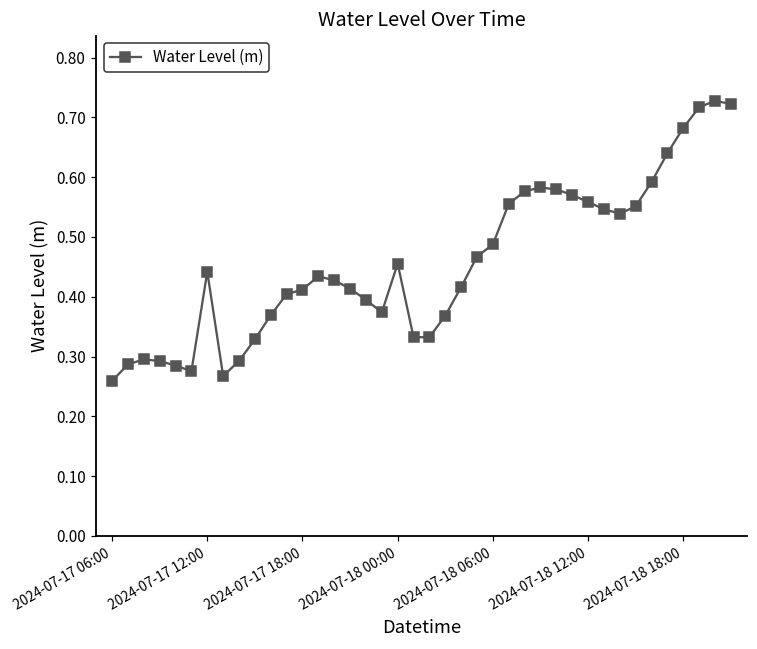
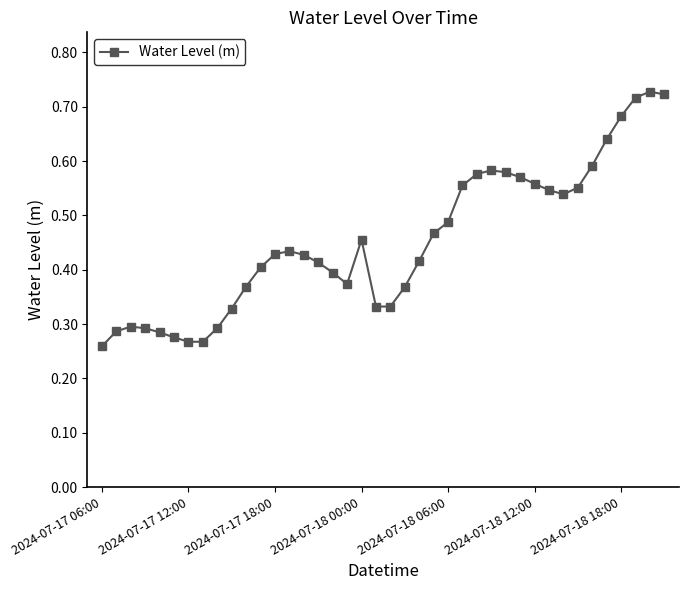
  {
    "2024-07-17 06:00": 0.26,
-   "2024-07-17 12:00": 0.44,
-   "2024-07-17 18:00": 0.41,
+   "2024-07-17 12:00": 0.27,
+   "2024-07-17 18:00": 0.43,
    "2024-07-18 00:00": 0.46,
    "2024-07-18 06:00": 0.49,
    "2024-07-18 12:00": 0.56,
    "2024-07-18 18:00": 0.68
  }
